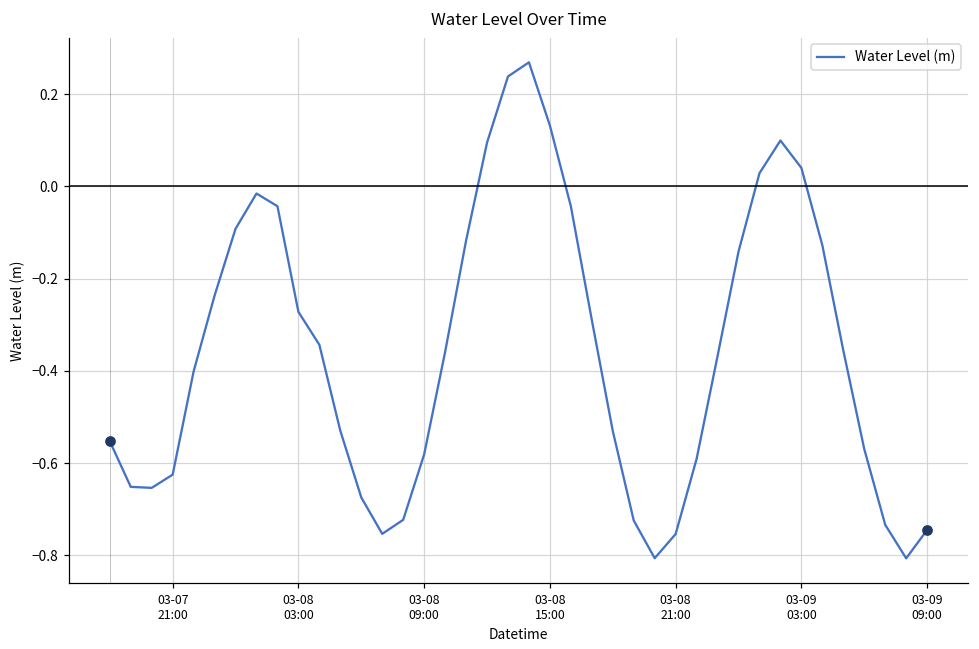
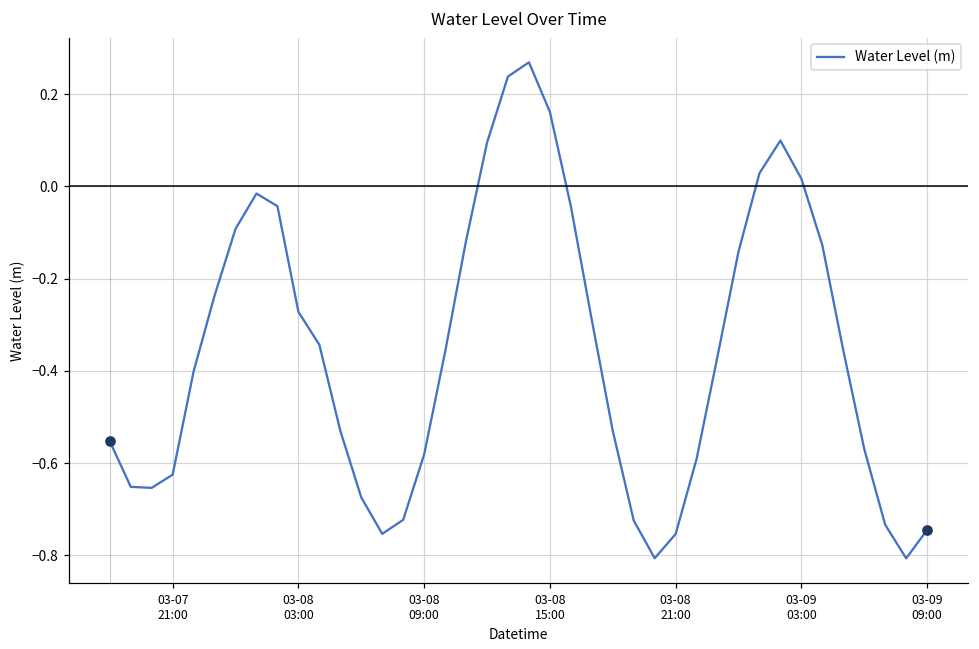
  {
    "Water Level (m)": {
      "03-07 21:00": -0.62,
      "03-08 03:00": -0.27,
      "03-08 09:00": -0.58,
-     "03-08 15:00": 0.13,
+     "03-08 15:00": 0.16,
      "03-08 21:00": -0.75,
-     "03-09 03:00": 0.04
+     "03-09 03:00": 0.02
    }
  }
